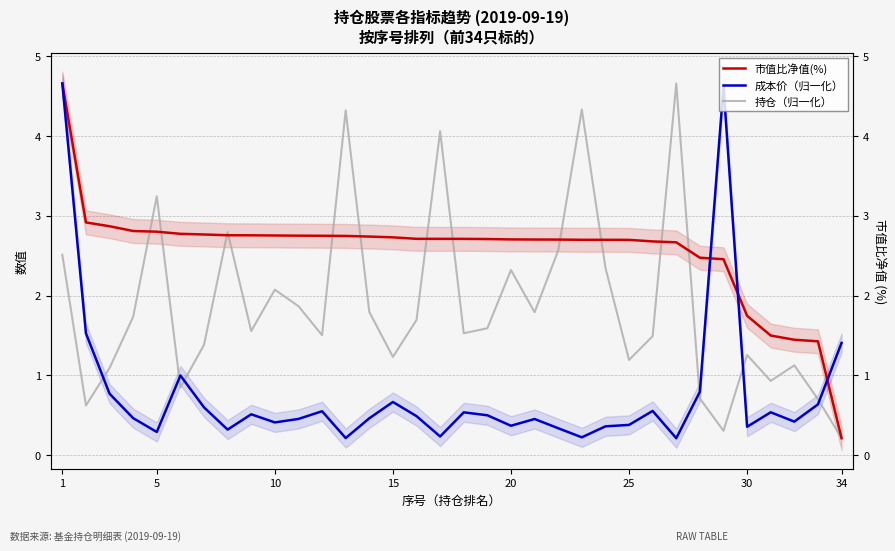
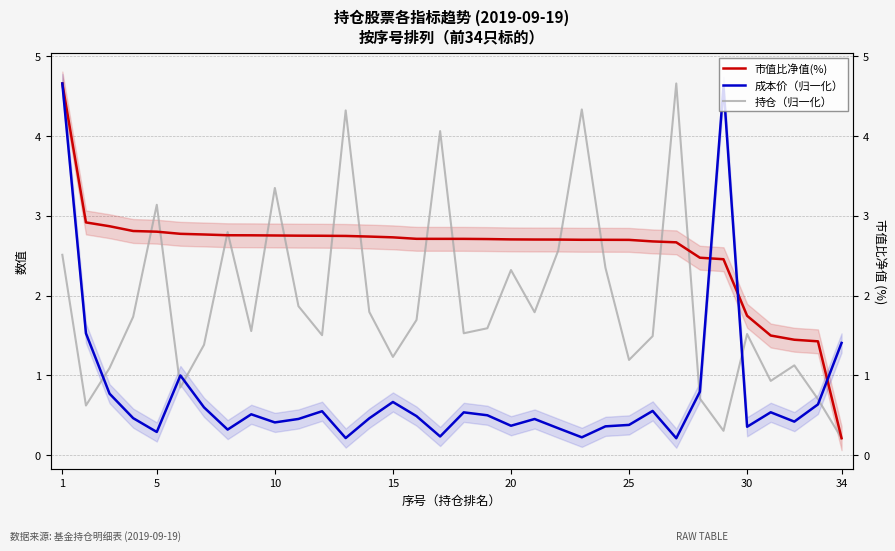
  {
    "持仓（归一化）": {
      "1": 2.5,
-     "5": 3.2,
-     "10": 2.1,
+     "5": 3.1,
+     "10": 3.3,
      "15": 1.2,
      "20": 2.3,
      "25": 1.2,
-     "30": 1.3
+     "30": 1.5
    }
  }
